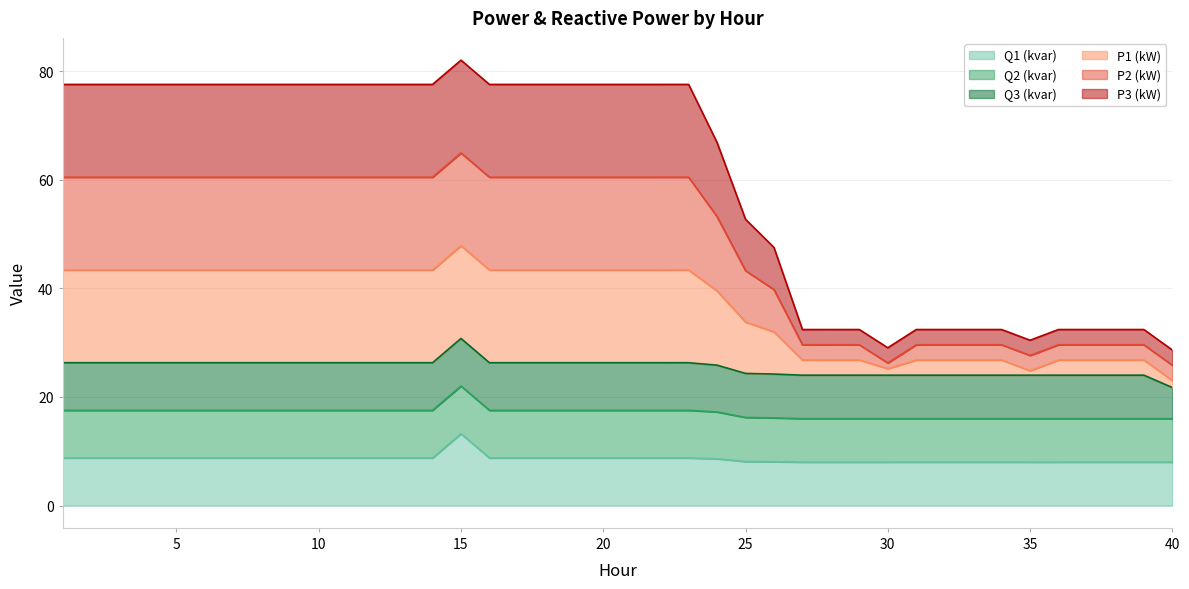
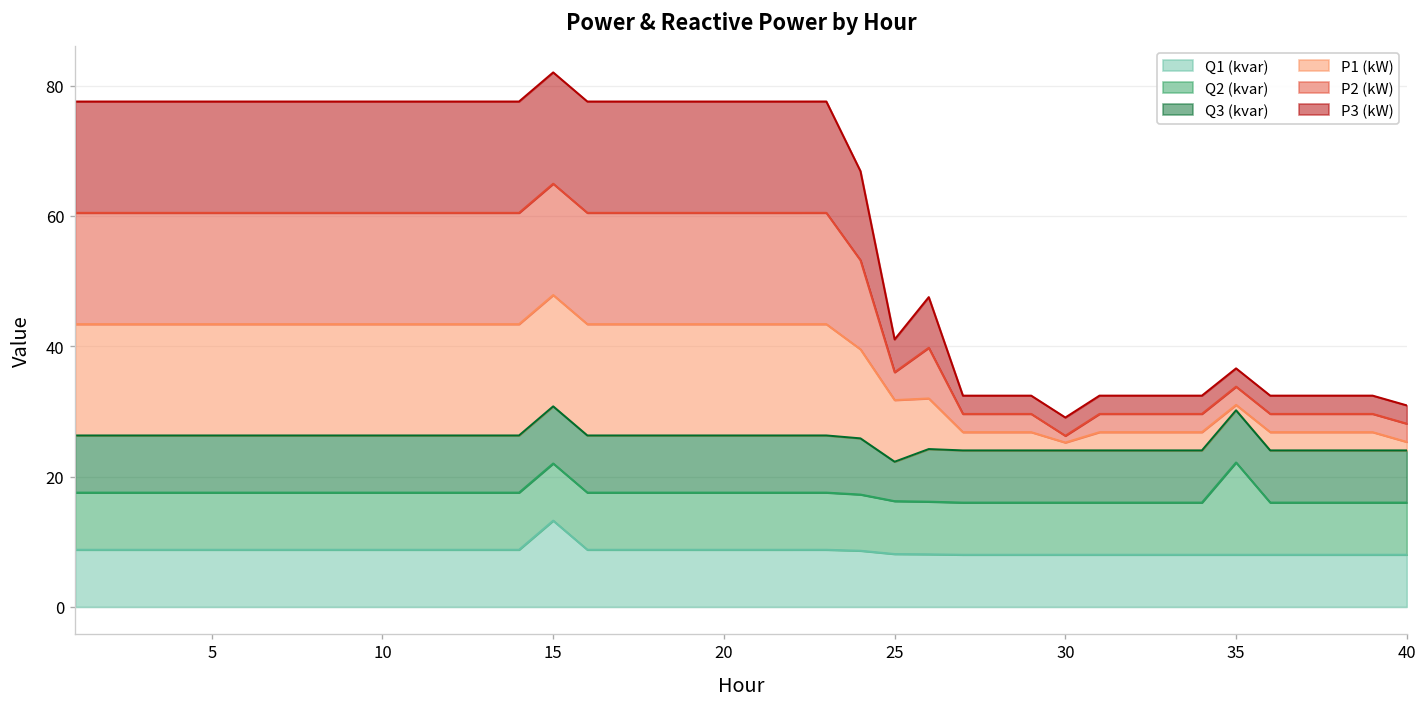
  {
    "Q1 (kvar)": {
      "5": 9,
      "10": 9,
      "15": 13,
      "20": 9,
      "25": 8,
      "30": 8,
      "35": 8,
      "40": 8
    },
    "Q2 (kvar)": {
      "5": 9,
      "10": 9,
      "15": 9,
      "20": 9,
      "25": 8,
      "30": 8,
-     "35": 8,
+     "35": 14,
      "40": 8
    },
    "Q3 (kvar)": {
      "5": 9,
      "10": 9,
      "15": 9,
      "20": 9,
-     "25": 8,
+     "25": 6,
      "30": 8,
      "35": 8,
-     "40": 6
+     "40": 8
    },
    "P1 (kW)": {
      "5": 17,
      "10": 17,
      "15": 17,
      "20": 17,
      "25": 9,
      "30": 1,
      "35": 1,
      "40": 1
    },
    "P2 (kW)": {
      "5": 17,
      "10": 17,
      "15": 17,
      "20": 17,
-     "25": 9,
+     "25": 4,
      "30": 1,
      "35": 3,
      "40": 3
    },
    "P3 (kW)": {
      "5": 17,
      "10": 17,
      "15": 17,
      "20": 17,
-     "25": 9,
+     "25": 5,
      "30": 3,
      "35": 3,
      "40": 3
    }
  }
